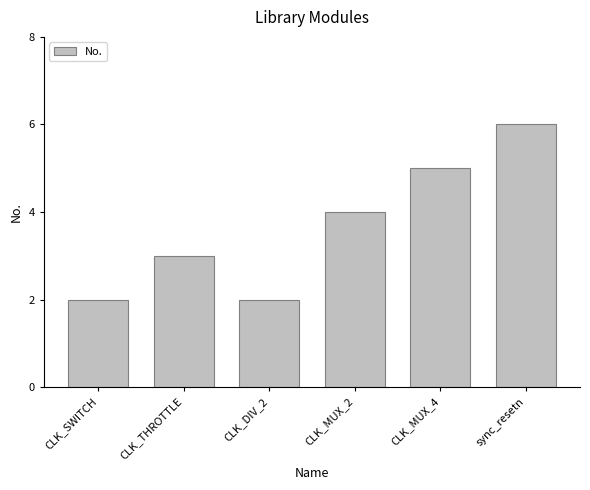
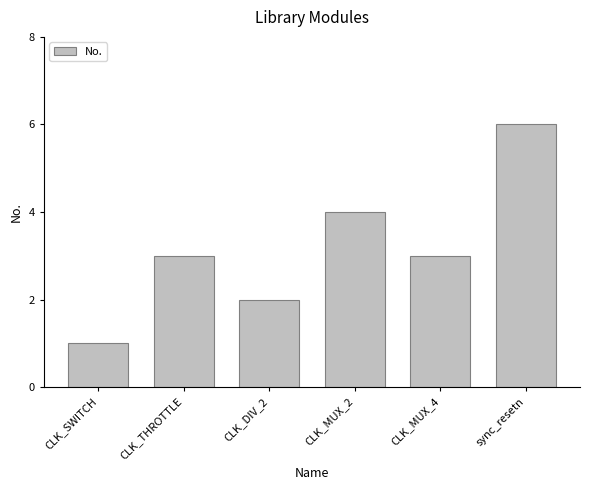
  {
-   "CLK_SWITCH": 2,
+   "CLK_SWITCH": 1,
    "CLK_THROTTLE": 3,
    "CLK_DIV_2": 2,
    "CLK_MUX_2": 4,
-   "CLK_MUX_4": 5,
+   "CLK_MUX_4": 3,
    "sync_resetn": 6
  }
